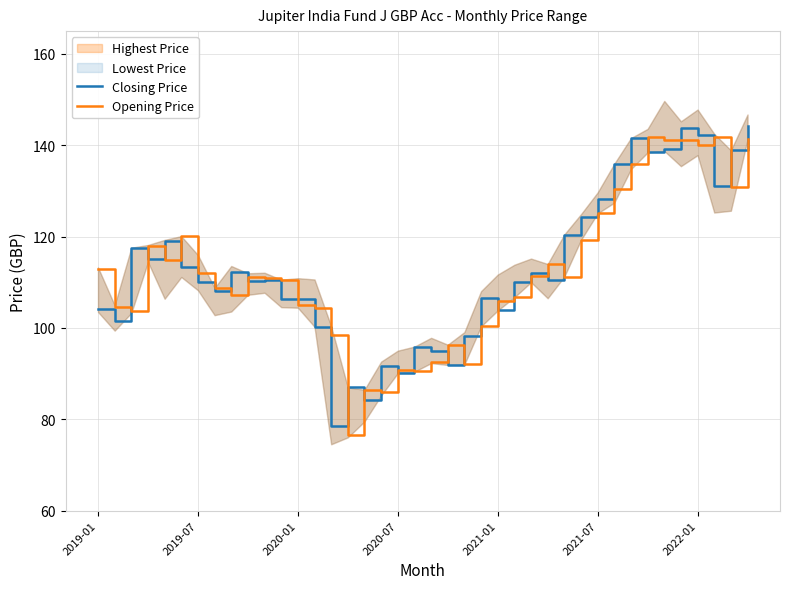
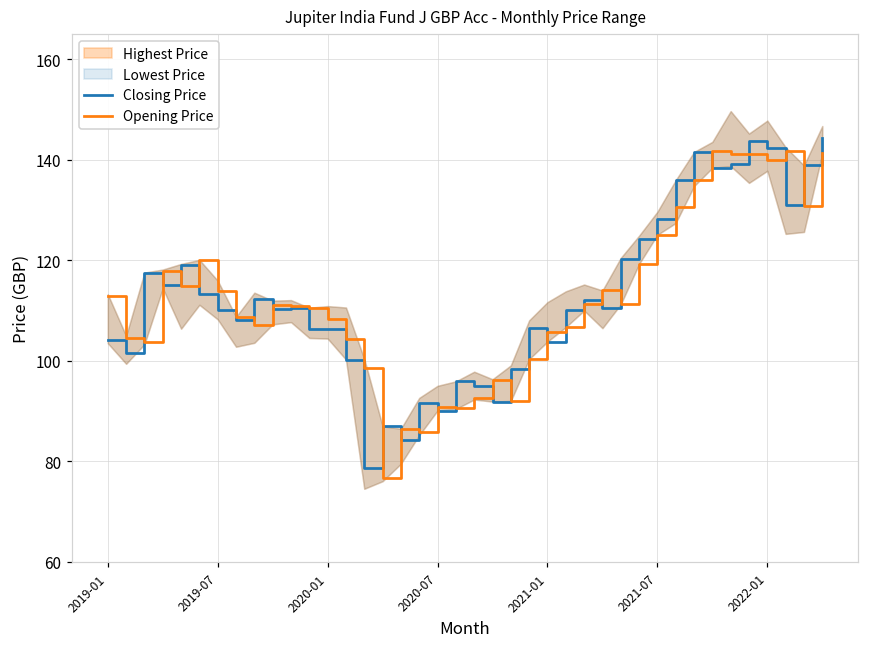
  {
    "Opening Price": {
-     "2019-07": 112,
-     "2020-01": 105,
+     "2019-07": 114,
+     "2020-01": 108,
      "2020-07": 91,
      "2021-01": 106,
      "2021-07": 125,
      "2022-01": 140
    }
  }
